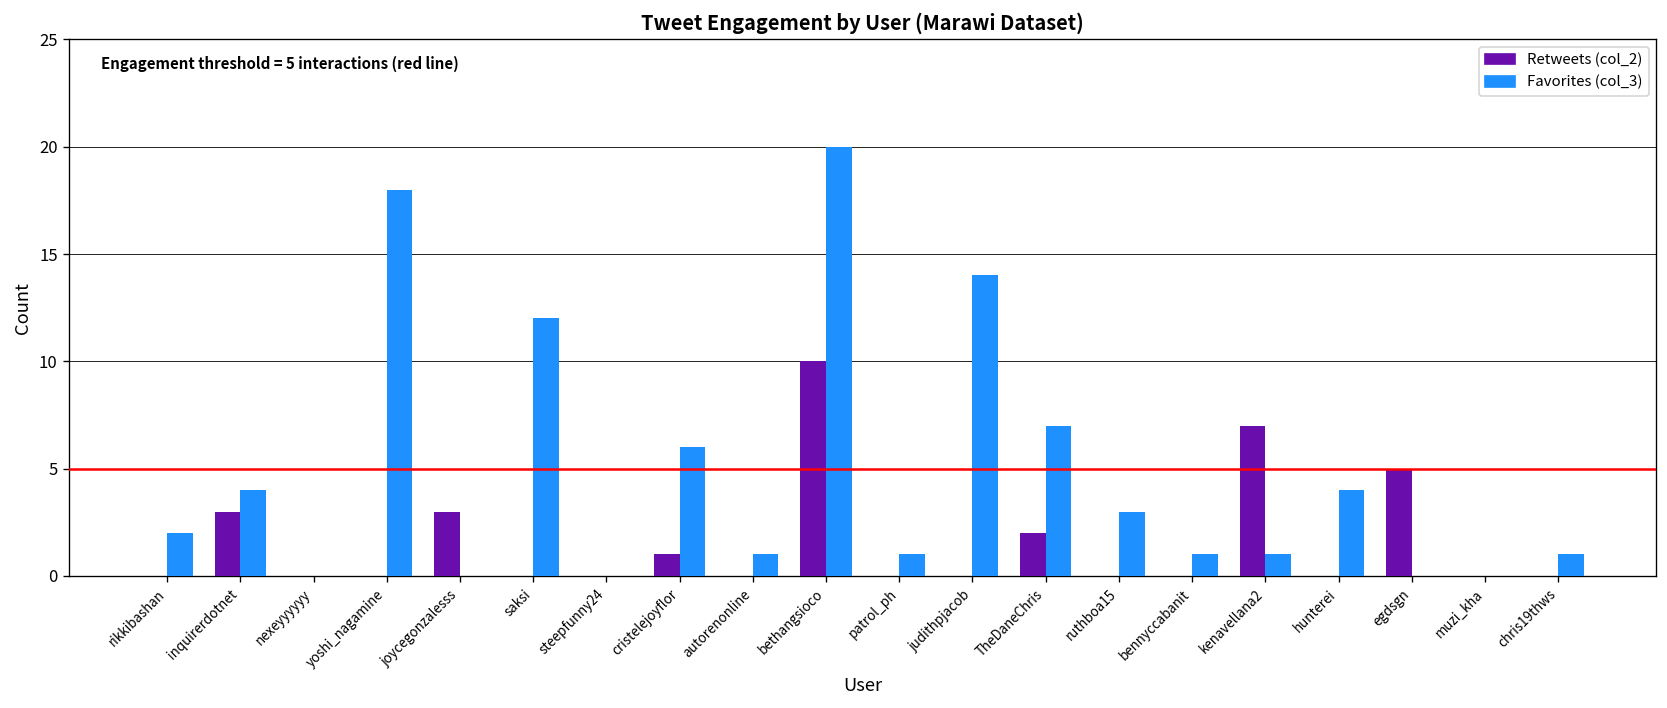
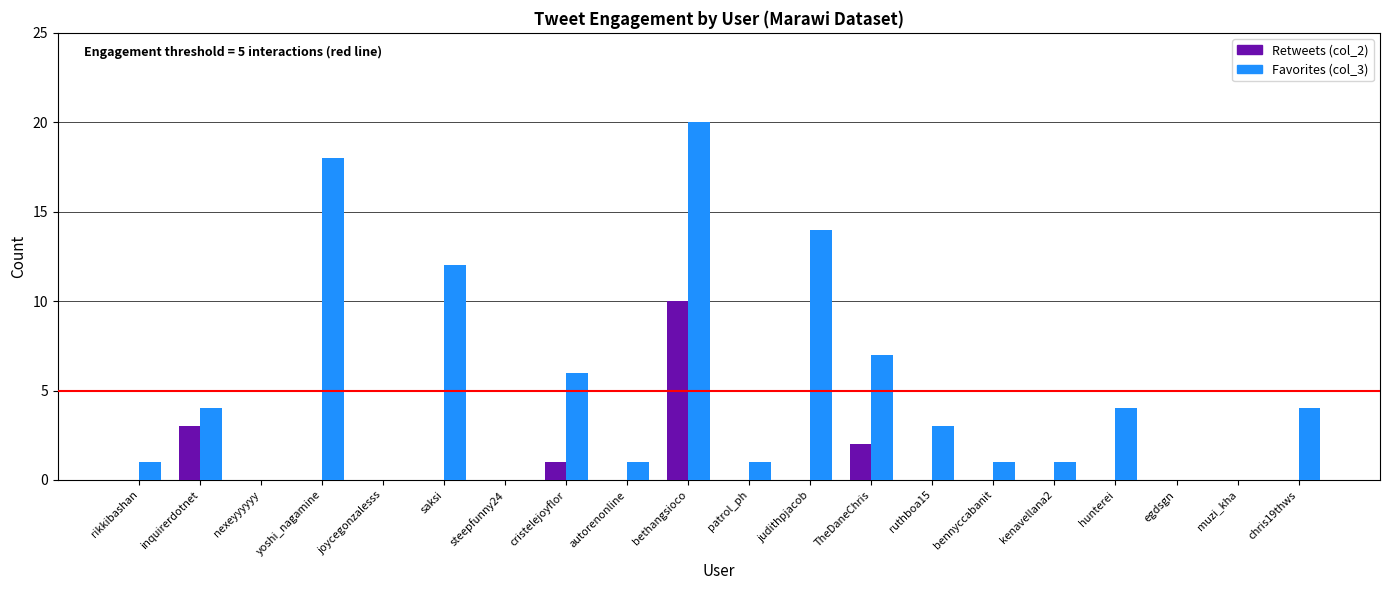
  {
    "Retweets (col_2)": {
      "rikkibashan": 0,
      "inquirerdotnet": 3,
      "nexeyyyyyy": 0,
      "yoshi_nagamine": 0,
-     "joycegonzalesss": 3,
+     "joycegonzalesss": 0,
      "saksi": 0,
      "steepfunny24": 0,
      "cristelejoyflor": 1,
      "autorenonline": 0,
      "bethangsioco": 10,
      "patrol_ph": 0,
      "judithpjacob": 0,
      "TheDaneChris": 2,
      "ruthboa15": 0,
      "bennyccabanit": 0,
-     "kenavellana2": 7,
+     "kenavellana2": 0,
      "hunterei": 0,
-     "egdsgn": 5,
+     "egdsgn": 0,
      "muzi_kha": 0,
      "chris19thws": 0
    },
    "Favorites (col_3)": {
-     "rikkibashan": 2,
+     "rikkibashan": 1,
      "inquirerdotnet": 4,
      "nexeyyyyyy": 0,
      "yoshi_nagamine": 18,
      "joycegonzalesss": 0,
      "saksi": 12,
      "steepfunny24": 0,
      "cristelejoyflor": 6,
      "autorenonline": 1,
      "bethangsioco": 20,
      "patrol_ph": 1,
      "judithpjacob": 14,
      "TheDaneChris": 7,
      "ruthboa15": 3,
      "bennyccabanit": 1,
      "kenavellana2": 1,
      "hunterei": 4,
      "egdsgn": 0,
      "muzi_kha": 0,
-     "chris19thws": 1
+     "chris19thws": 4
    }
  }
